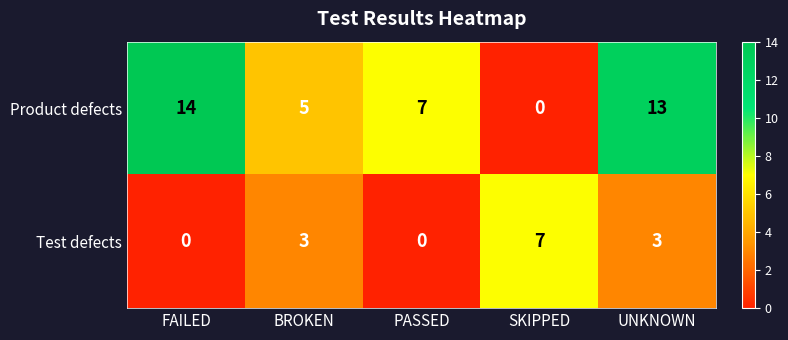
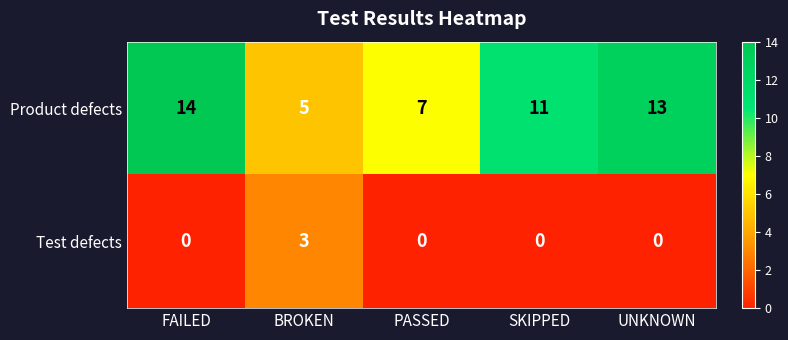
  {
    "Product defects": {
      "FAILED": 14,
      "BROKEN": 5,
      "PASSED": 7,
-     "SKIPPED": 0,
+     "SKIPPED": 11,
      "UNKNOWN": 13
    },
    "Test defects": {
      "FAILED": 0,
      "BROKEN": 3,
      "PASSED": 0,
-     "SKIPPED": 7,
-     "UNKNOWN": 3
+     "SKIPPED": 0,
+     "UNKNOWN": 0
    }
  }
